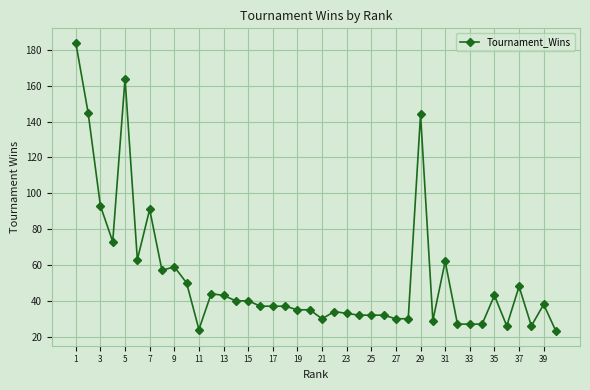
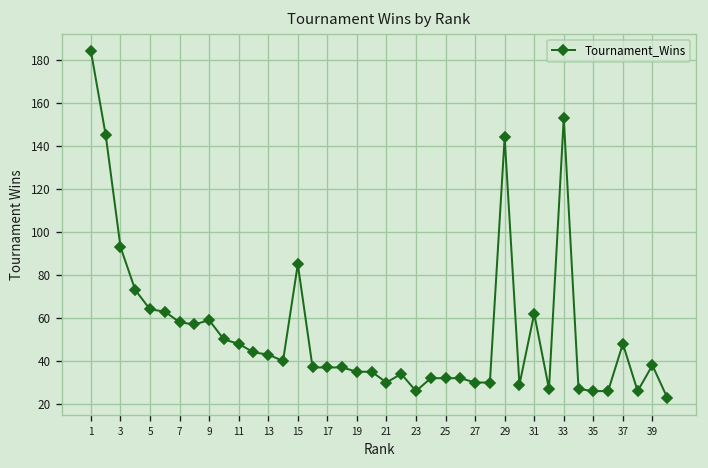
  {
    "1": 184,
    "3": 93,
-   "5": 164,
-   "7": 91,
+   "5": 64,
+   "7": 58,
    "9": 59,
-   "11": 24,
+   "11": 48,
    "13": 43,
-   "15": 40,
+   "15": 85,
    "17": 37,
    "19": 35,
    "21": 30,
-   "23": 33,
+   "23": 26,
    "25": 32,
    "27": 30,
    "29": 144,
    "31": 62,
-   "33": 27,
-   "35": 43,
+   "33": 153,
+   "35": 26,
    "37": 48,
    "39": 38
  }
